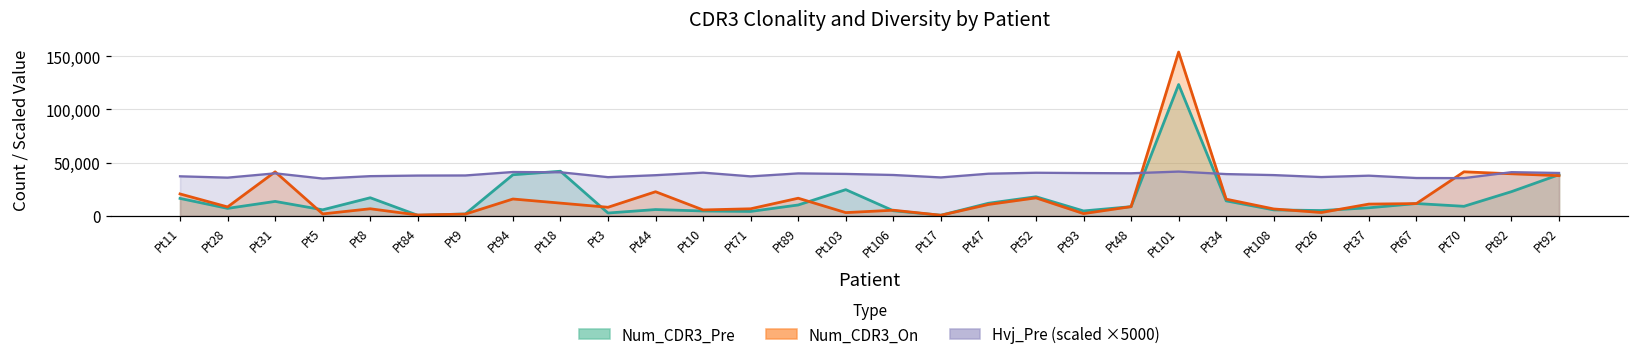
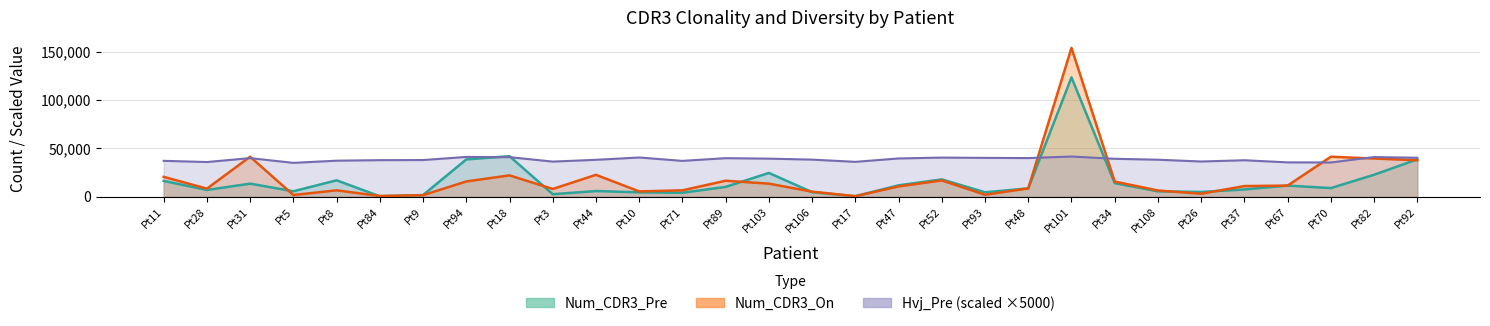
  {
    "Num_CDR3_On": {
      "Pt11": "20,000",
      "Pt5": "0",
      "Pt8": "10,000",
      "Pt94": "20,000",
-     "Pt18": "10,000",
+     "Pt18": "20,000",
      "Pt3": "10,000",
      "Pt44": "20,000",
      "Pt89": "20,000",
-     "Pt103": "0",
+     "Pt103": "10,000",
      "Pt101": "150,000",
      "Pt37": "10,000",
      "Pt70": "40,000"
    }
  }
